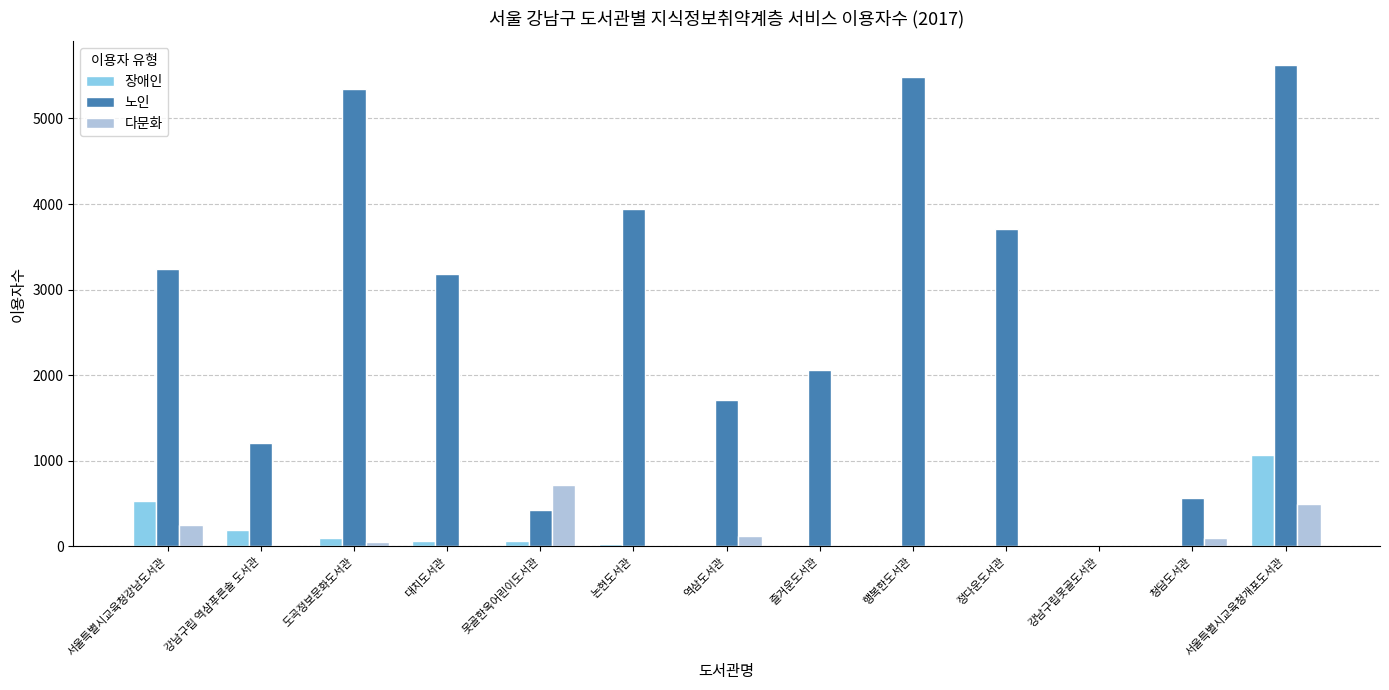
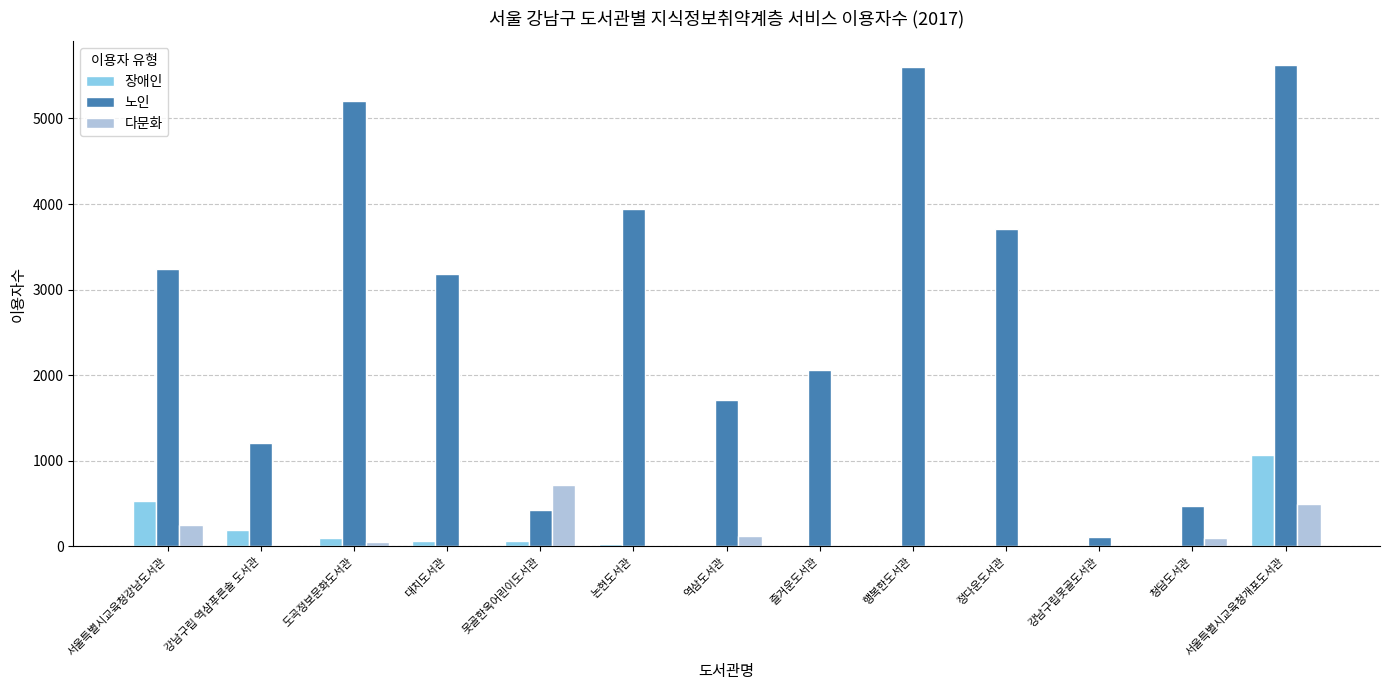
  {
    "노인": {
      "서울특별시교육청강남도서관": 3200,
      "강남구립 역삼푸른솔 도서관": 1200,
-     "도곡정보문화도서관": 5300,
+     "도곡정보문화도서관": 5200,
      "대치도서관": 3200,
      "못골한옥어린이도서관": 400,
      "논현도서관": 3900,
      "역삼도서관": 1700,
      "즐거운도서관": 2100,
-     "행복한도서관": 5500,
+     "행복한도서관": 5600,
      "정다운도서관": 3700,
-     "강남구립못골도서관": 0,
-     "청담도서관": 600,
+     "강남구립못골도서관": 100,
+     "청담도서관": 500,
      "서울특별시교육청개포도서관": 5600
    }
  }
